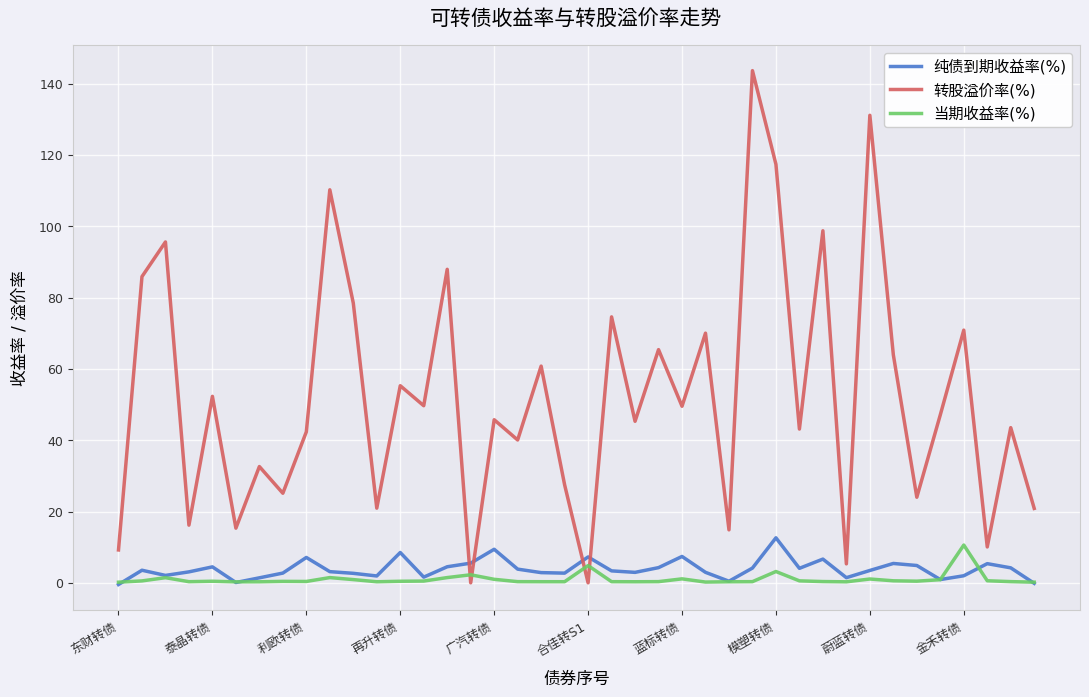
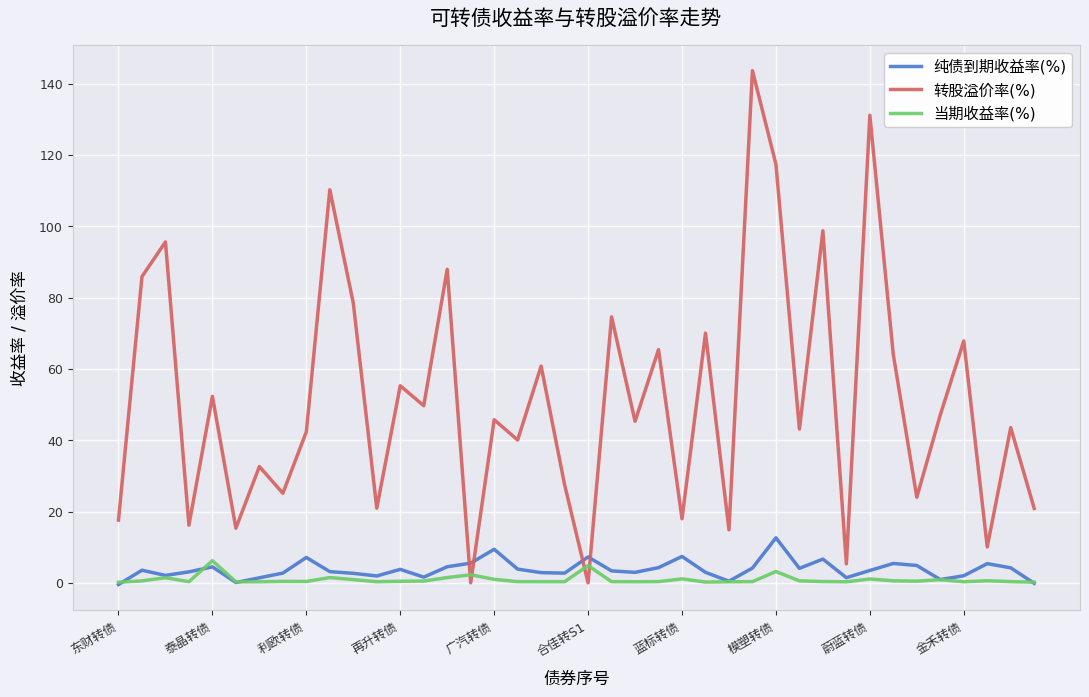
  {
    "纯债到期收益率(%)": {
      "泰晶转债": 4,
      "利欧转债": 7,
-     "再升转债": 8,
+     "再升转债": 4,
      "广汽转债": 9,
      "合佳转S1": 7,
      "蓝标转债": 7,
      "模塑转债": 13,
      "蔚蓝转债": 3,
      "金禾转债": 2
    },
    "转股溢价率(%)": {
-     "东财转债": 9,
+     "东财转债": 18,
      "泰晶转债": 52,
      "利欧转债": 42,
      "再升转债": 55,
      "广汽转债": 46,
      "合佳转S1": 0,
-     "蓝标转债": 50,
+     "蓝标转债": 18,
      "模塑转债": 117,
      "蔚蓝转债": 131,
-     "金禾转债": 71
+     "金禾转债": 68
    },
    "当期收益率(%)": {
-     "泰晶转债": 0,
+     "泰晶转债": 6,
      "利欧转债": 0,
      "再升转债": 0,
      "广汽转债": 1,
      "合佳转S1": 5,
      "蓝标转债": 1,
      "模塑转债": 3,
      "蔚蓝转债": 1,
-     "金禾转债": 11
+     "金禾转债": 0
    }
  }
